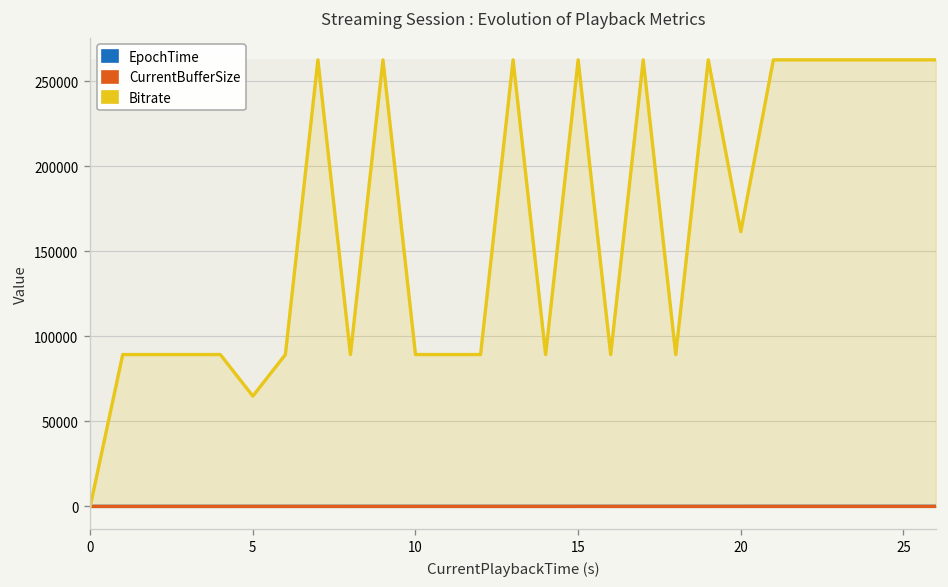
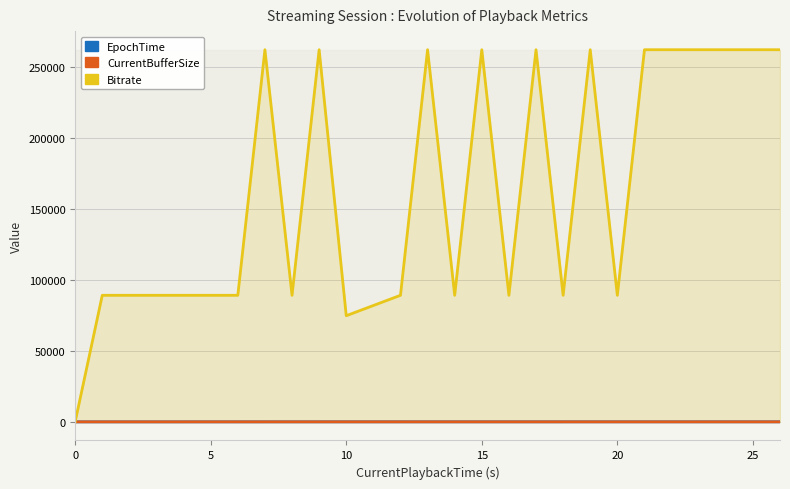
  {
    "CurrentBufferSize": {
      "5": 0,
      "10": 0,
      "15": 0,
      "20": 0
    },
    "Bitrate": {
-     "5": 65000,
-     "10": 89000,
-     "20": 162000
+     "5": 89000,
+     "10": 75000,
+     "20": 89000
    }
  }
